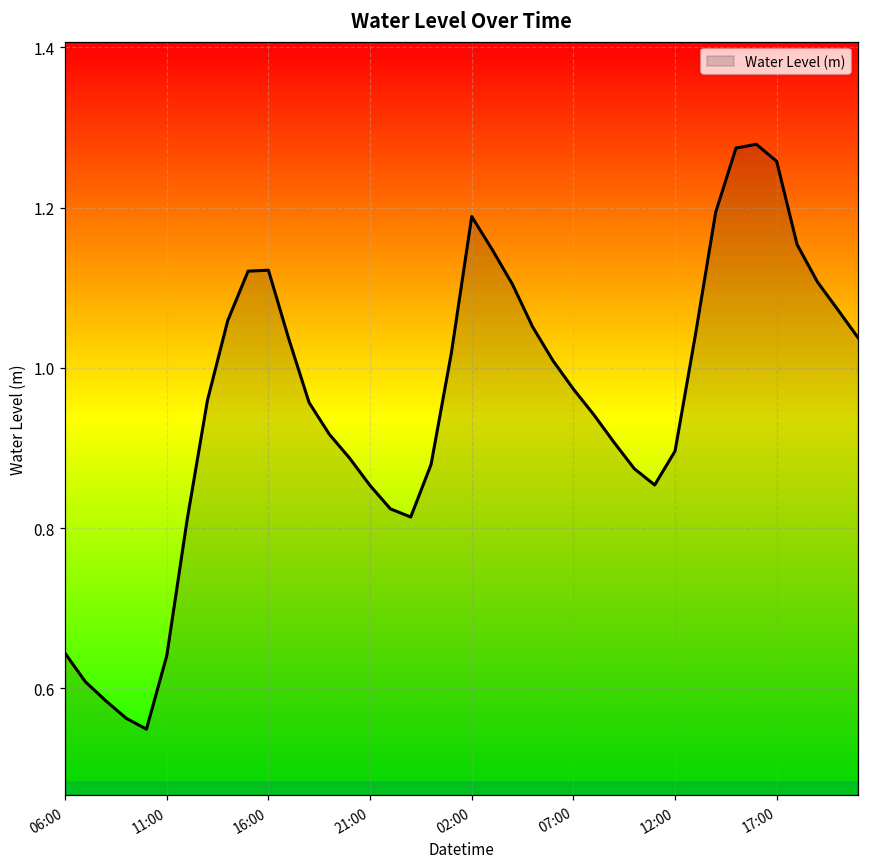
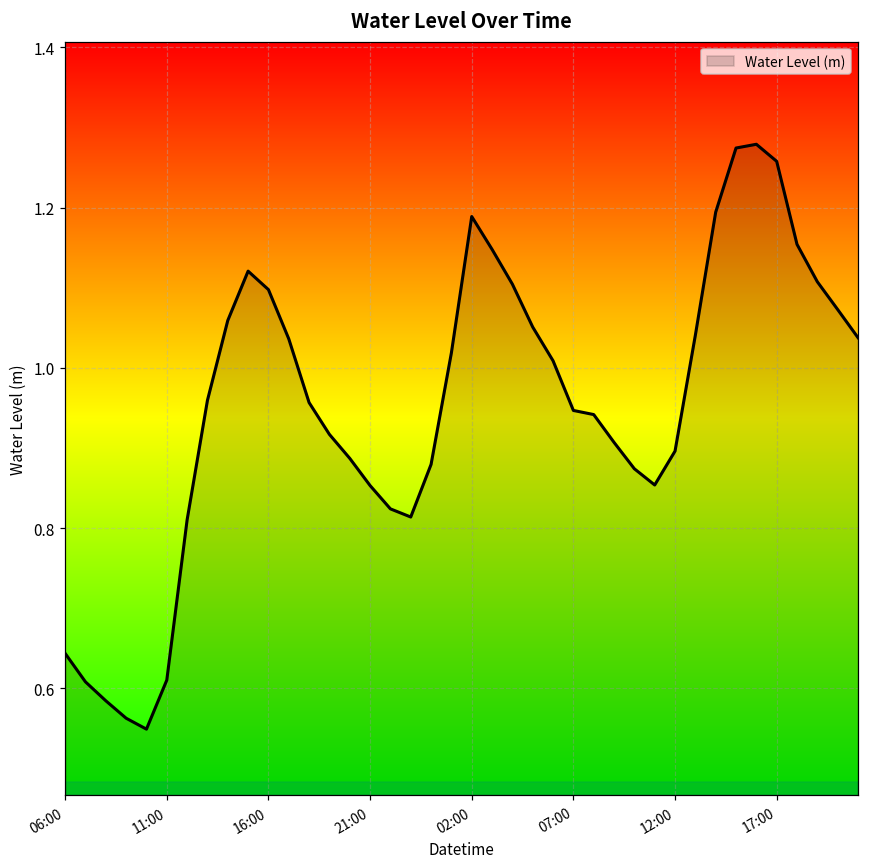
  {
    "06:00": 0.64,
-   "11:00": 0.64,
-   "16:00": 1.12,
+   "11:00": 0.61,
+   "16:00": 1.10,
    "21:00": 0.85,
    "02:00": 1.19,
-   "07:00": 0.97,
+   "07:00": 0.95,
    "12:00": 0.90,
    "17:00": 1.26
  }
